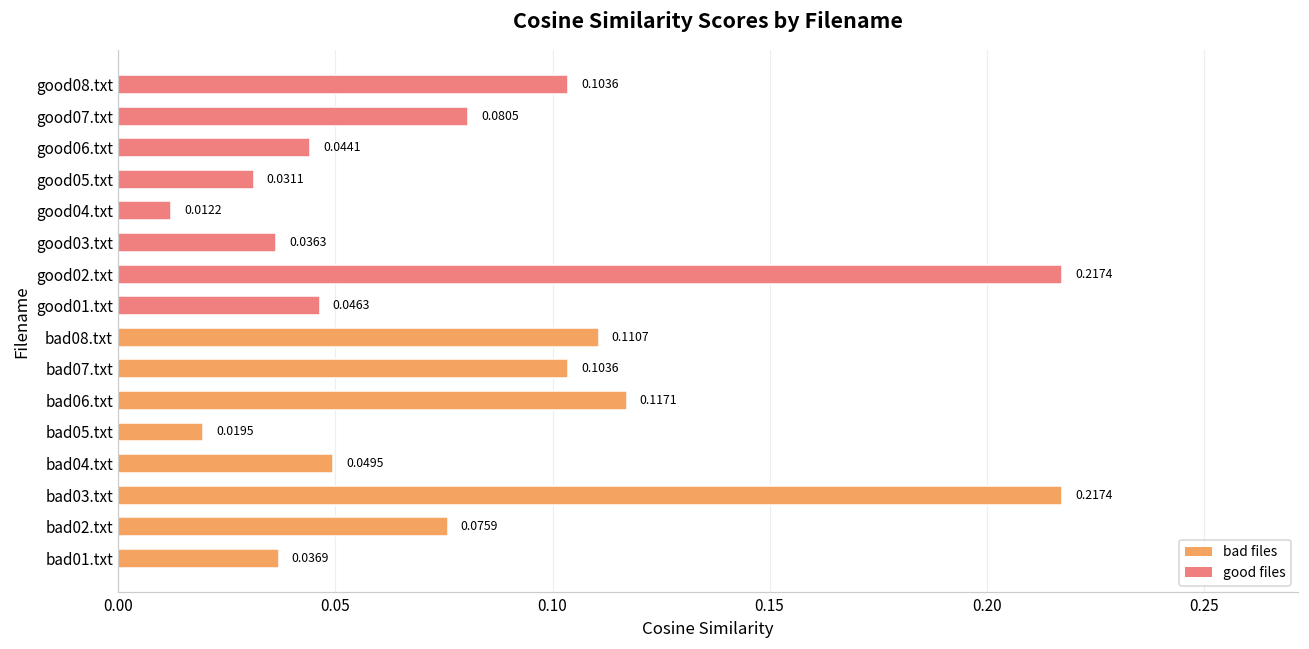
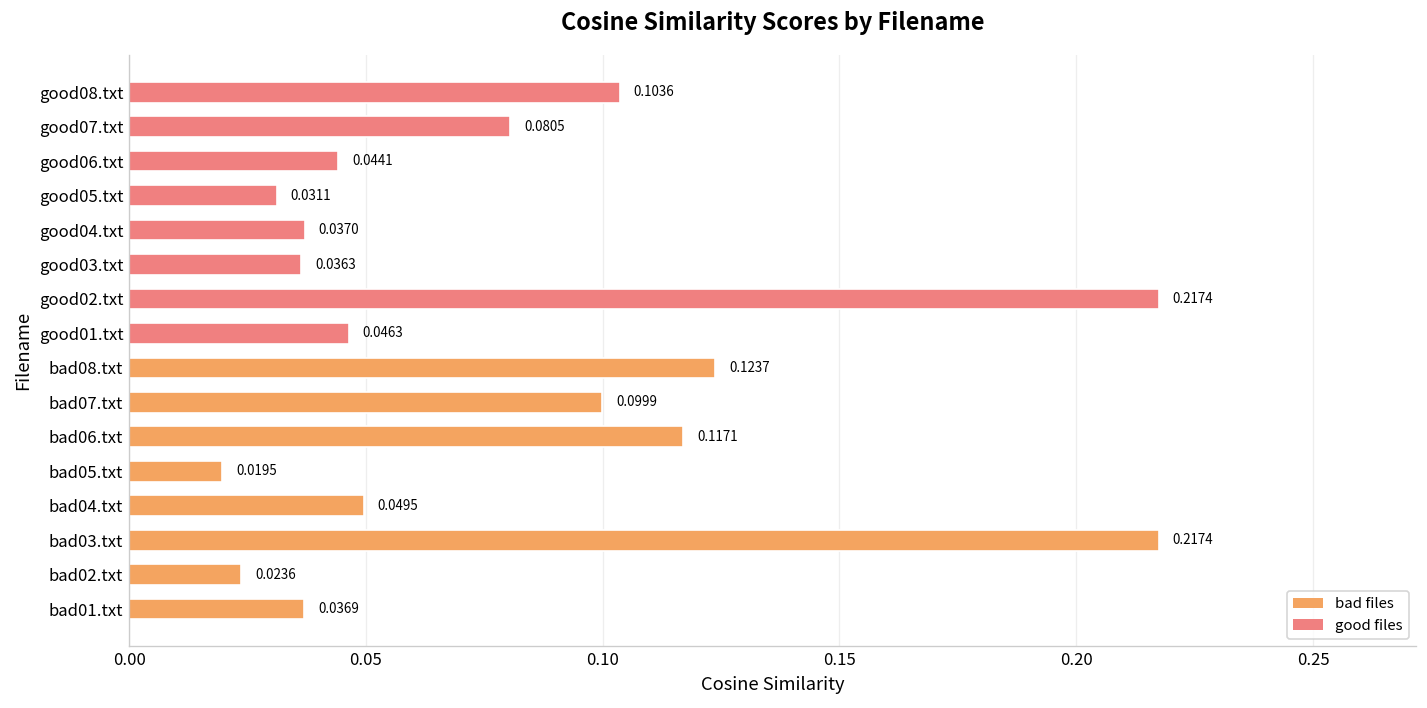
  {
    "good08.txt": 0.1036,
    "good07.txt": 0.0805,
    "good06.txt": 0.0441,
    "good05.txt": 0.0311,
-   "good04.txt": 0.0122,
+   "good04.txt": 0.0370,
    "good03.txt": 0.0363,
    "good02.txt": 0.2174,
    "good01.txt": 0.0463,
-   "bad08.txt": 0.1107,
-   "bad07.txt": 0.1036,
+   "bad08.txt": 0.1237,
+   "bad07.txt": 0.0999,
    "bad06.txt": 0.1171,
    "bad05.txt": 0.0195,
    "bad04.txt": 0.0495,
    "bad03.txt": 0.2174,
-   "bad02.txt": 0.0759,
+   "bad02.txt": 0.0236,
    "bad01.txt": 0.0369
  }
